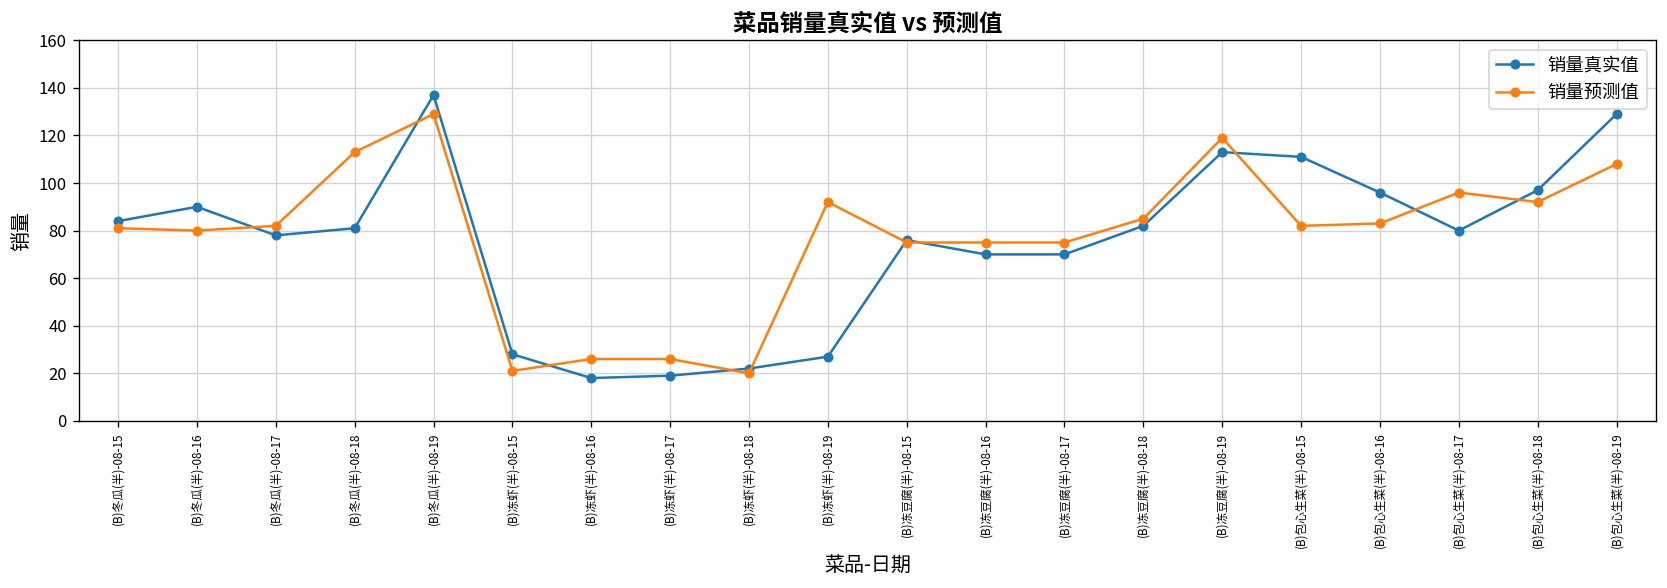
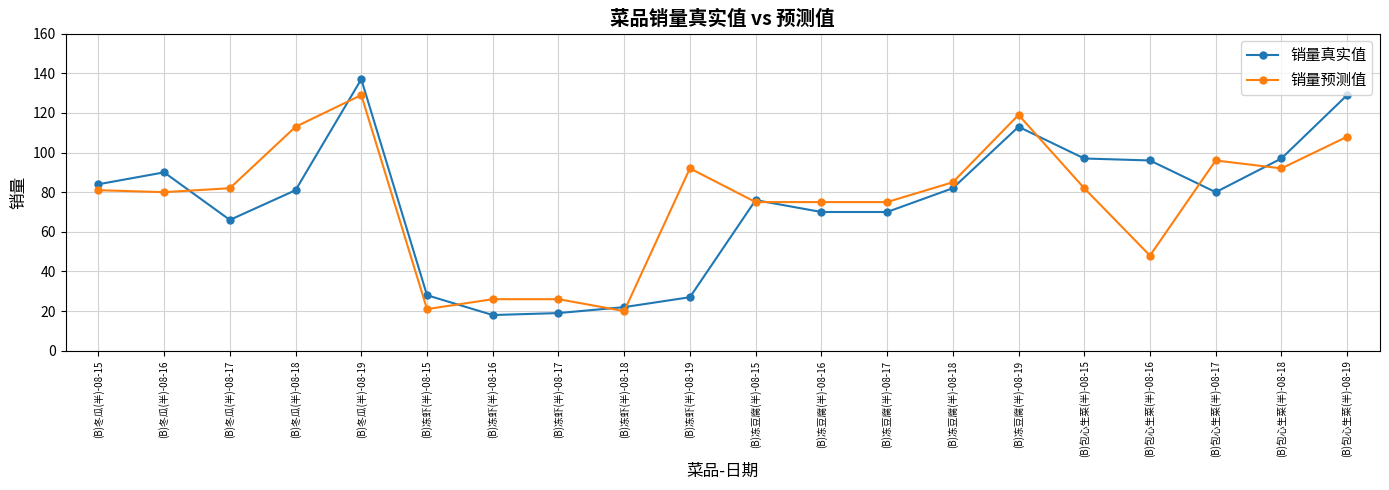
  {
    "销量真实值": {
      "(B)冬瓜(半)-08-15": 84,
      "(B)冬瓜(半)-08-16": 90,
-     "(B)冬瓜(半)-08-17": 78,
+     "(B)冬瓜(半)-08-17": 66,
      "(B)冬瓜(半)-08-18": 81,
      "(B)冬瓜(半)-08-19": 137,
      "(B)冻虾(半)-08-15": 28,
      "(B)冻虾(半)-08-16": 18,
      "(B)冻虾(半)-08-17": 19,
      "(B)冻虾(半)-08-18": 22,
      "(B)冻虾(半)-08-19": 27,
      "(B)冻豆腐(半)-08-16": 70,
      "(B)冻豆腐(半)-08-17": 70,
      "(B)冻豆腐(半)-08-18": 82,
      "(B)冻豆腐(半)-08-19": 113,
-     "(B)包心生菜(半)-08-15": 111,
+     "(B)包心生菜(半)-08-15": 97,
      "(B)包心生菜(半)-08-16": 96,
      "(B)包心生菜(半)-08-17": 80,
      "(B)包心生菜(半)-08-18": 97
    },
    "销量预测值": {
      "(B)冬瓜(半)-08-15": 81,
      "(B)冬瓜(半)-08-16": 80,
      "(B)冬瓜(半)-08-17": 82,
      "(B)冬瓜(半)-08-18": 113,
      "(B)冬瓜(半)-08-19": 129,
      "(B)冻虾(半)-08-15": 21,
      "(B)冻虾(半)-08-16": 26,
      "(B)冻虾(半)-08-17": 26,
      "(B)冻虾(半)-08-18": 20,
      "(B)冻虾(半)-08-19": 92,
      "(B)冻豆腐(半)-08-16": 75,
      "(B)冻豆腐(半)-08-17": 75,
      "(B)冻豆腐(半)-08-18": 85,
      "(B)冻豆腐(半)-08-19": 119,
      "(B)包心生菜(半)-08-15": 82,
-     "(B)包心生菜(半)-08-16": 83,
+     "(B)包心生菜(半)-08-16": 48,
      "(B)包心生菜(半)-08-17": 96,
      "(B)包心生菜(半)-08-18": 92,
      "(B)包心生菜(半)-08-19": 108
    }
  }
